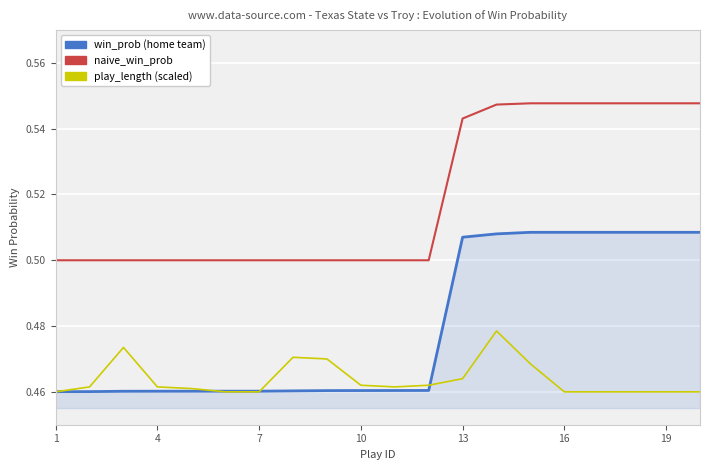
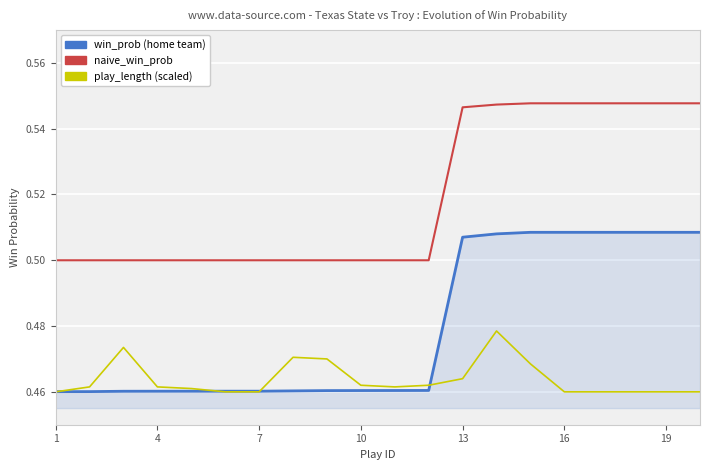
  {
    "naive_win_prob": {
      "1": 0.500,
      "4": 0.500,
      "7": 0.500,
      "10": 0.500,
-     "13": 0.543,
+     "13": 0.546,
      "16": 0.548,
      "19": 0.548
    }
  }
